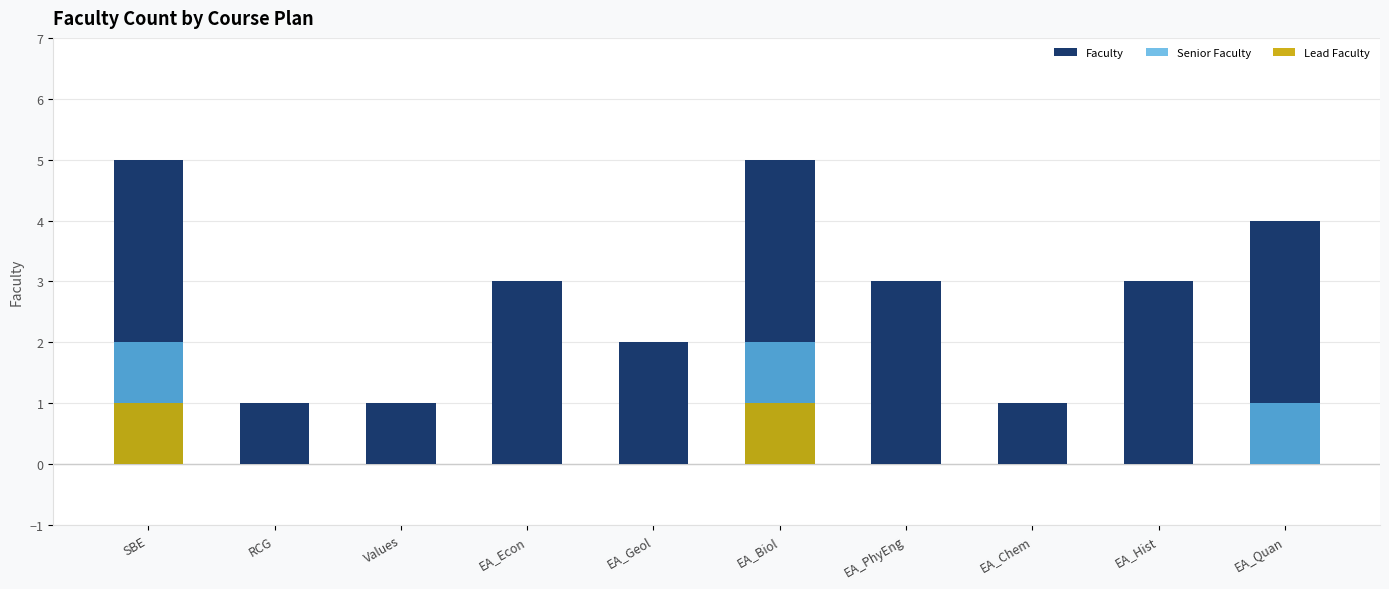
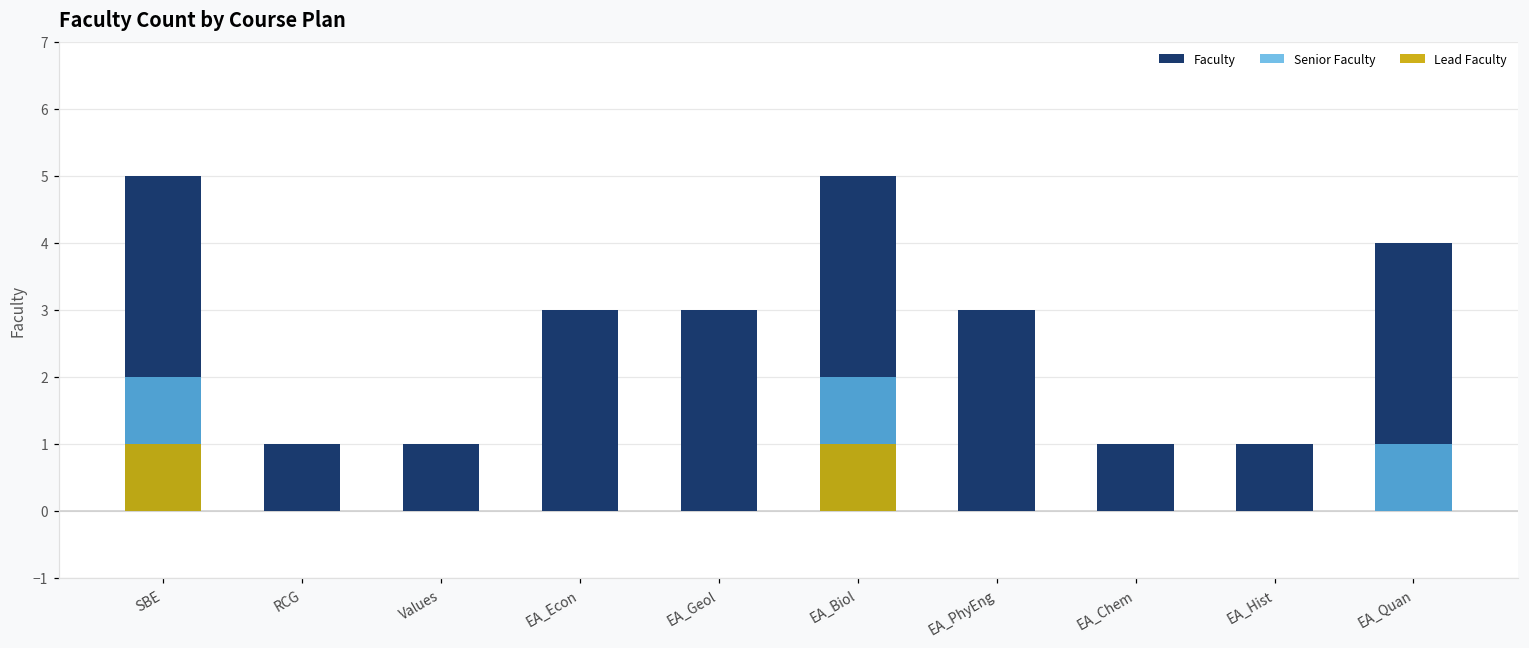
  {
    "Faculty": {
      "SBE": 5,
      "RCG": 1,
      "Values": 1,
      "EA_Econ": 3,
-     "EA_Geol": 2,
+     "EA_Geol": 3,
      "EA_Biol": 5,
      "EA_PhyEng": 3,
      "EA_Chem": 1,
-     "EA_Hist": 3,
+     "EA_Hist": 1,
      "EA_Quan": 4
    },
    "Senior Faculty": {
      "RCG": 0,
      "Values": 0,
      "EA_Econ": 0,
      "EA_Geol": 0,
      "EA_PhyEng": 0,
      "EA_Chem": 0,
      "EA_Hist": 0
    },
    "Lead Faculty": {
      "RCG": 0,
      "Values": 0,
      "EA_Econ": 0,
      "EA_Geol": 0,
      "EA_PhyEng": 0,
      "EA_Chem": 0,
      "EA_Hist": 0,
      "EA_Quan": 0
    }
  }
